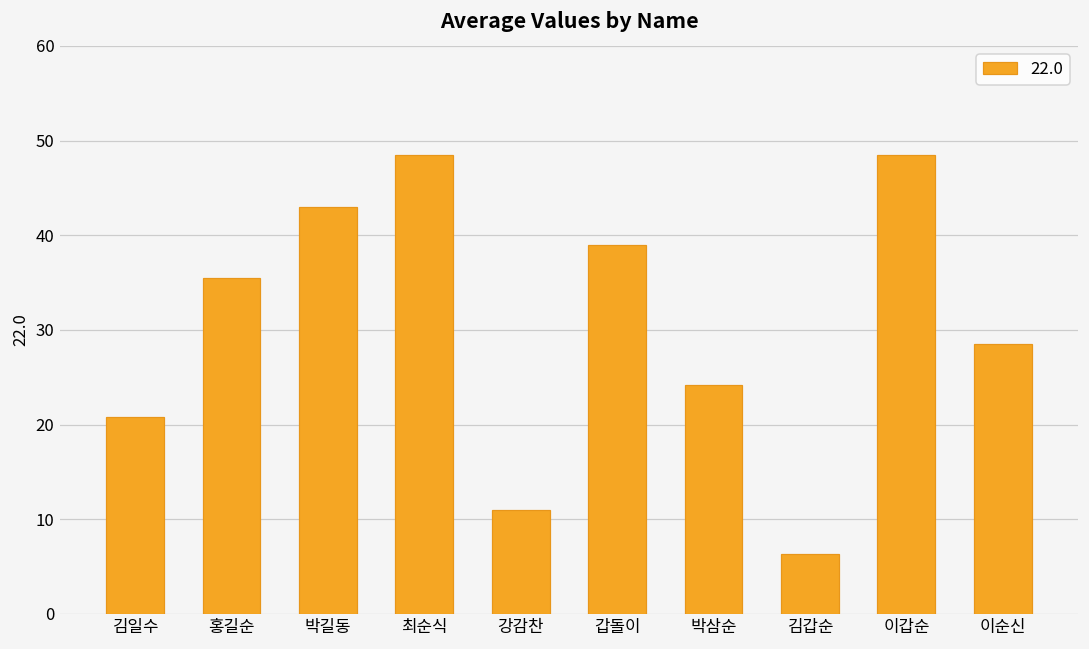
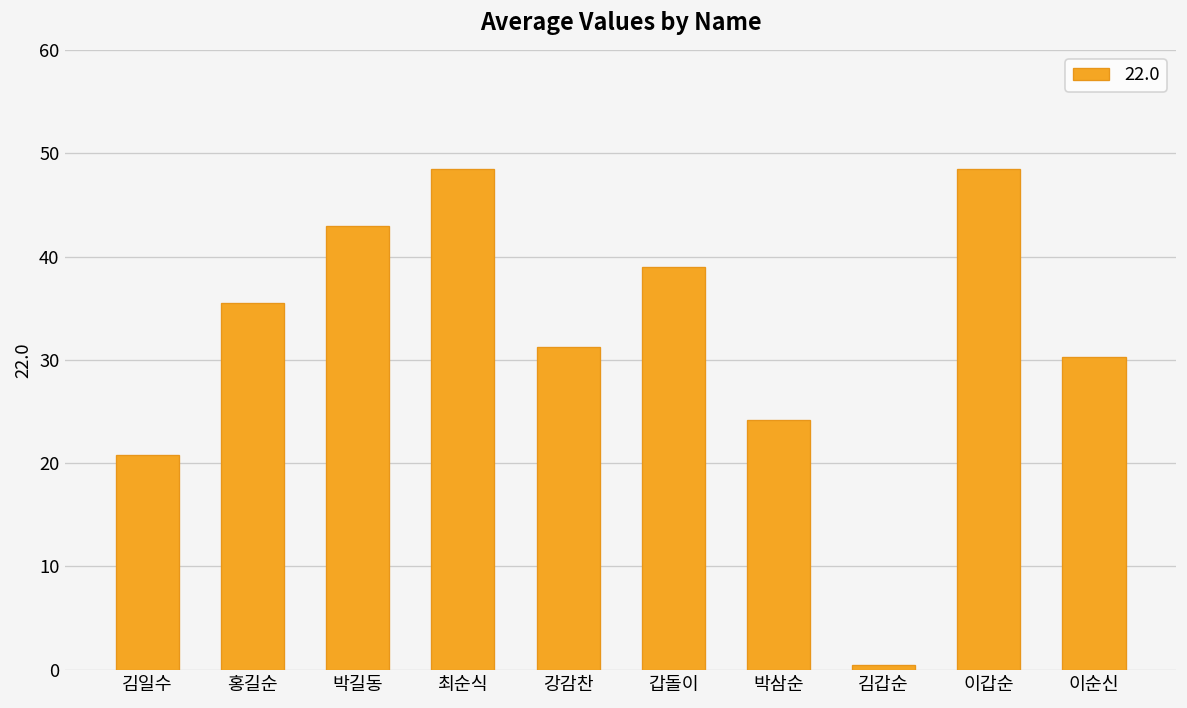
  {
    "김일수": 21,
    "홍길순": 36,
    "박길동": 43,
    "최순식": 49,
-   "강감찬": 11,
+   "강감찬": 31,
    "갑돌이": 39,
    "박삼순": 24,
-   "김갑순": 6,
+   "김갑순": 1,
    "이갑순": 49,
-   "이순신": 29
+   "이순신": 30
  }
